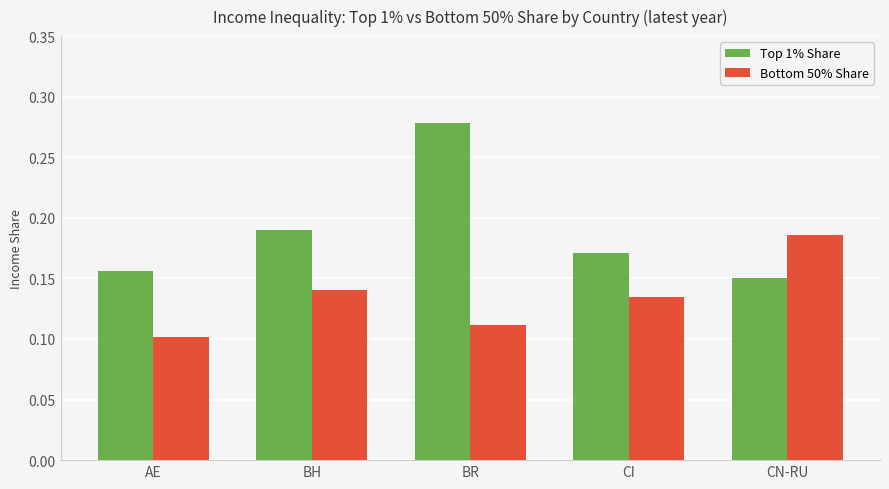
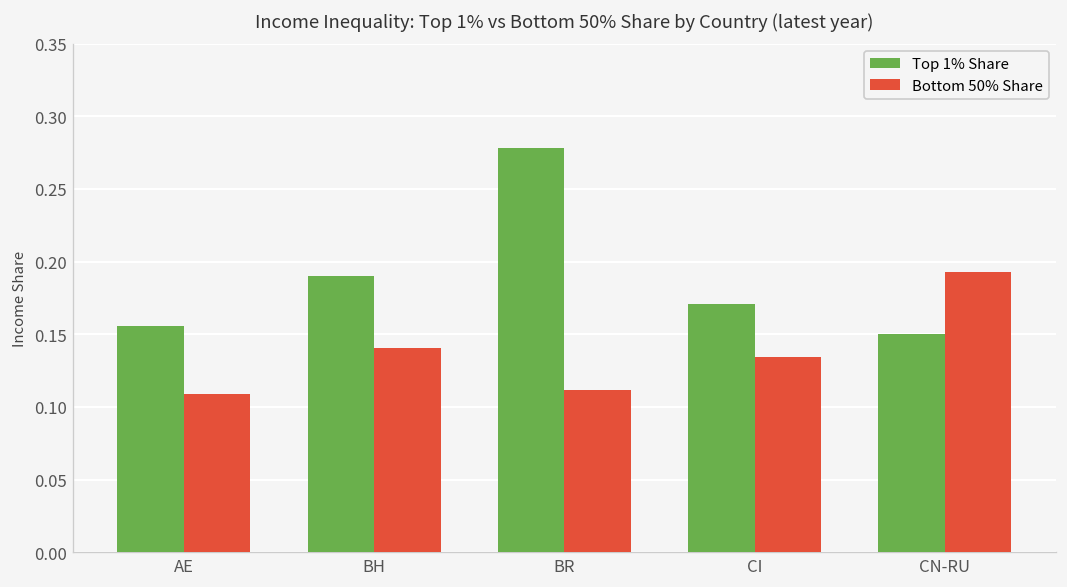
  {
    "Top 1% Share": {
      "AE": 0.156,
      "BH": 0.190,
      "BR": 0.278,
      "CI": 0.171,
      "CN-RU": 0.150
    },
    "Bottom 50% Share": {
-     "AE": 0.102,
+     "AE": 0.109,
      "BH": 0.140,
      "BR": 0.112,
      "CI": 0.134,
-     "CN-RU": 0.186
+     "CN-RU": 0.193
    }
  }
